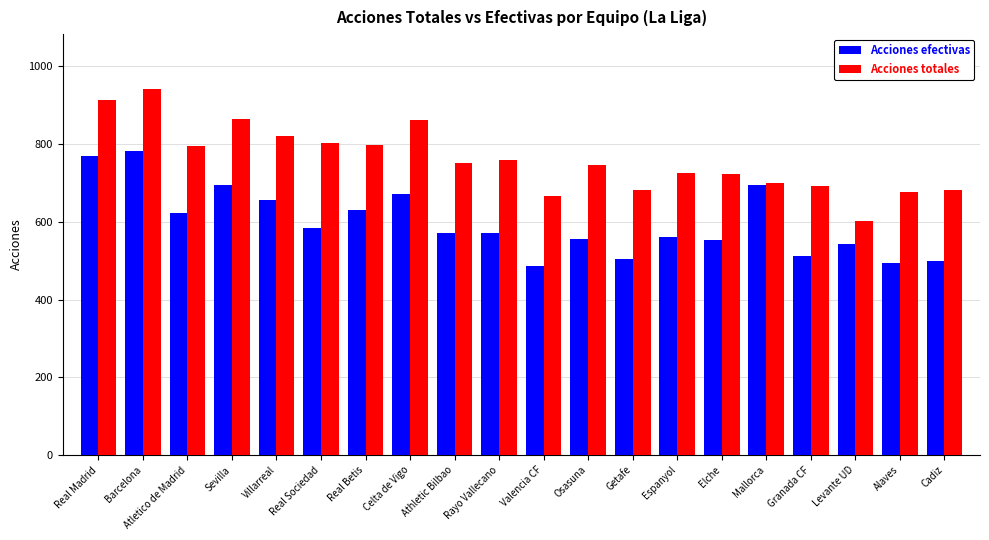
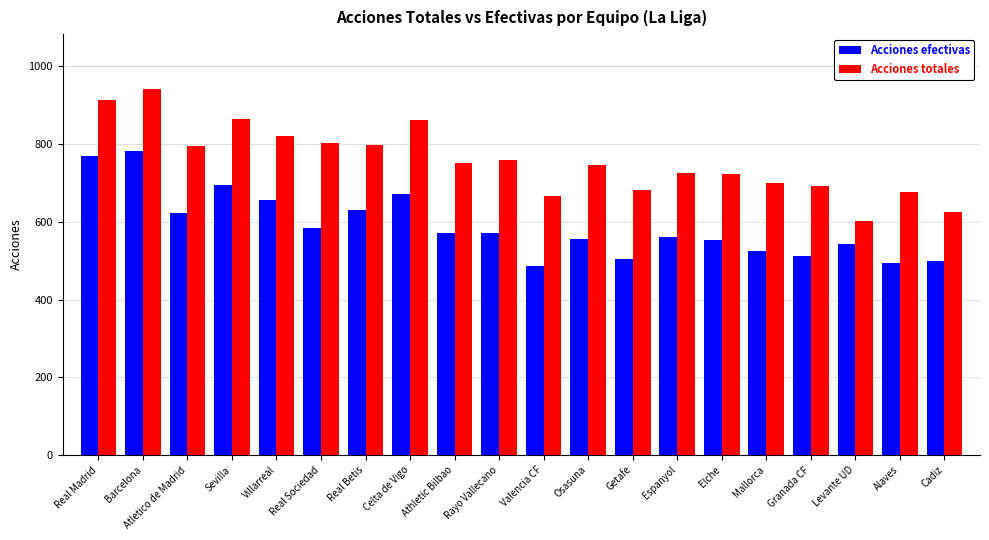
  {
    "Acciones efectivas": {
      "Real Madrid": 770,
      "Barcelona": 780,
      "Atletico de Madrid": 620,
      "Sevilla": 690,
      "Villarreal": 660,
      "Real Sociedad": 580,
      "Real Betis": 630,
      "Celta de Vigo": 670,
      "Athletic Bilbao": 570,
      "Rayo Vallecano": 570,
      "Valencia CF": 490,
      "Osasuna": 550,
      "Getafe": 500,
      "Espanyol": 560,
      "Elche": 550,
-     "Mallorca": 690,
+     "Mallorca": 530,
      "Granada CF": 510,
      "Levante UD": 540,
      "Alaves": 490,
      "Cadiz": 500
    },
    "Acciones totales": {
      "Real Madrid": 910,
      "Barcelona": 940,
      "Atletico de Madrid": 790,
      "Sevilla": 860,
      "Villarreal": 820,
      "Real Sociedad": 800,
      "Real Betis": 800,
      "Celta de Vigo": 860,
      "Athletic Bilbao": 750,
      "Rayo Vallecano": 760,
      "Valencia CF": 670,
      "Osasuna": 750,
      "Getafe": 680,
      "Espanyol": 720,
      "Elche": 720,
      "Mallorca": 700,
      "Granada CF": 690,
      "Levante UD": 600,
      "Alaves": 680,
-     "Cadiz": 680
+     "Cadiz": 630
    }
  }
